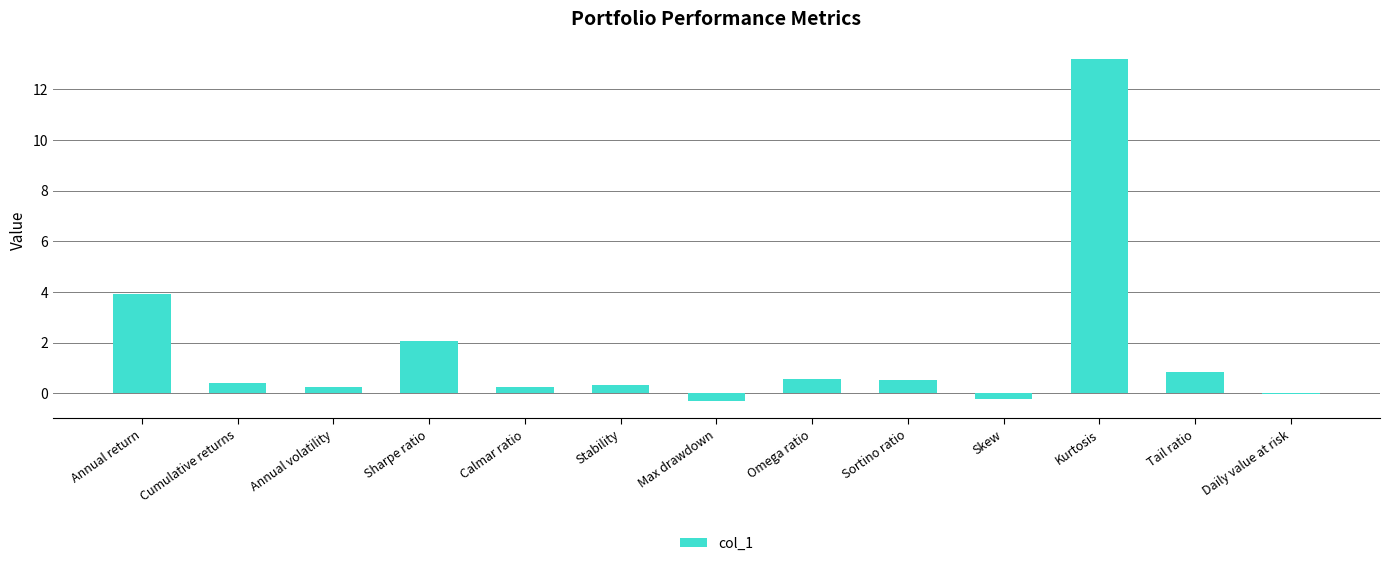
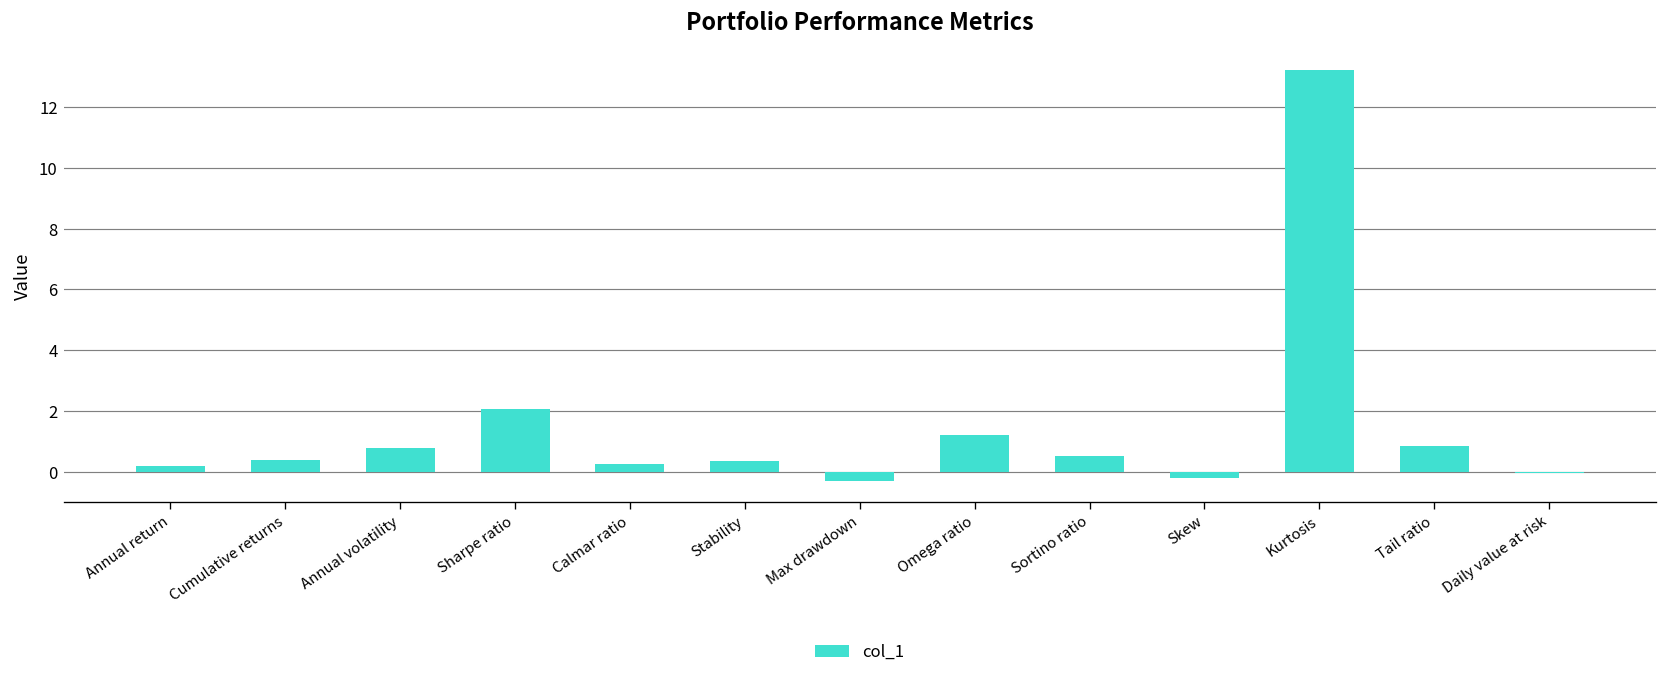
  {
-   "Annual return": 3.9,
+   "Annual return": 0.2,
    "Cumulative returns": 0.4,
-   "Annual volatility": 0.2,
+   "Annual volatility": 0.8,
    "Sharpe ratio": 2.1,
    "Calmar ratio": 0.3,
    "Stability": 0.3,
    "Max drawdown": -0.3,
-   "Omega ratio": 0.6,
+   "Omega ratio": 1.2,
    "Sortino ratio": 0.5,
    "Skew": -0.2,
    "Kurtosis": 13.2,
    "Tail ratio": 0.8
  }
